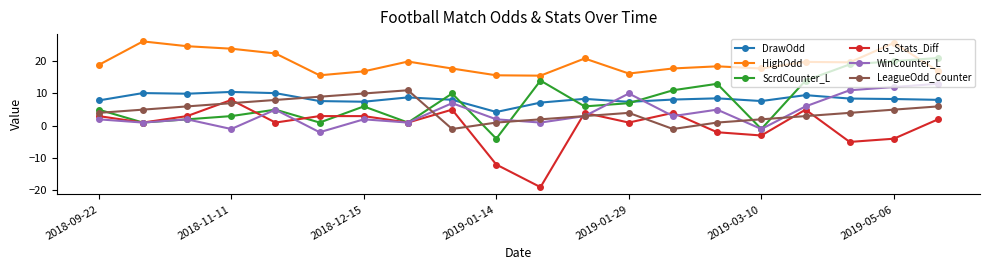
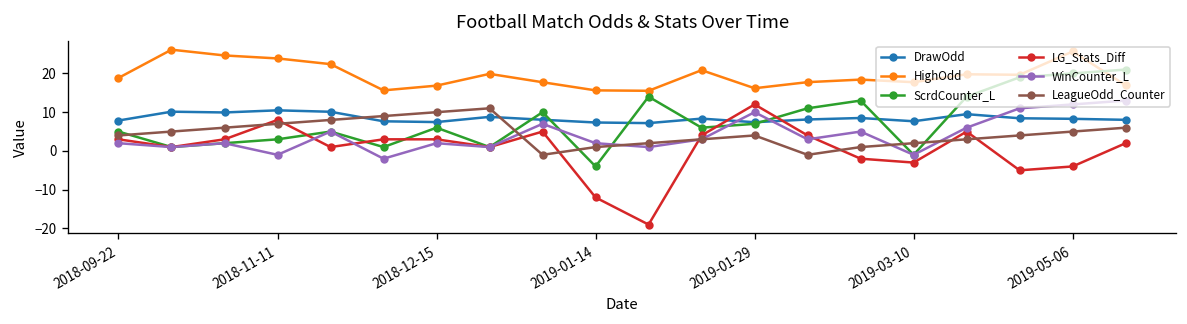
  {
    "DrawOdd": {
      "2018-09-22": 8,
      "2018-11-11": 10,
      "2018-12-15": 7,
-     "2019-01-14": 4,
+     "2019-01-14": 7,
      "2019-03-10": 8,
      "2019-05-06": 8
    },
    "HighOdd": {
      "2018-09-22": 19,
      "2018-11-11": 24,
      "2018-12-15": 17,
      "2019-01-14": 16,
      "2019-01-29": 16
    },
    "ScrdCounter_L": {
      "2018-09-22": 5,
      "2018-11-11": 3,
      "2018-12-15": 6,
      "2019-01-14": -4
    },
    "LG_Stats_Diff": {
      "2018-09-22": 3,
      "2018-11-11": 8,
      "2018-12-15": 3,
      "2019-01-14": -12,
-     "2019-01-29": 1,
+     "2019-01-29": 12,
      "2019-03-10": -3,
      "2019-05-06": -4
    },
    "WinCounter_L": {
      "2018-09-22": 2,
      "2018-11-11": -1,
      "2018-12-15": 2,
      "2019-01-14": 2,
      "2019-01-29": 10
    },
    "LeagueOdd_Counter": {
      "2018-09-22": 4,
      "2018-11-11": 7,
      "2018-12-15": 10,
      "2019-01-14": 1,
      "2019-01-29": 4,
      "2019-03-10": 2,
      "2019-05-06": 5
    }
  }
